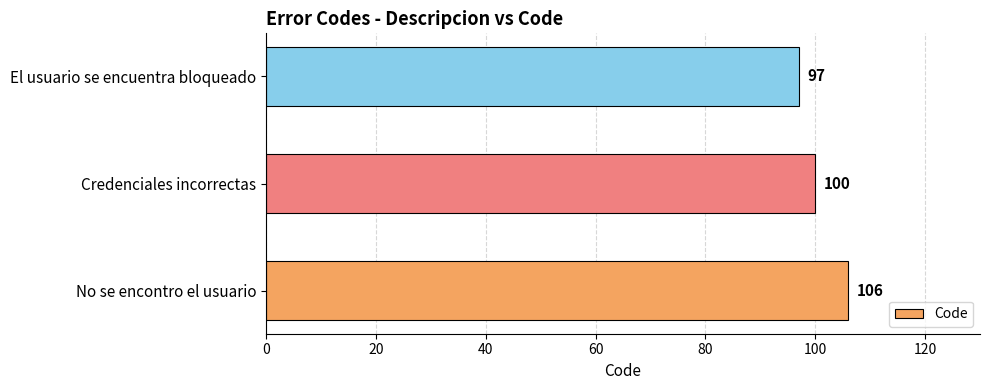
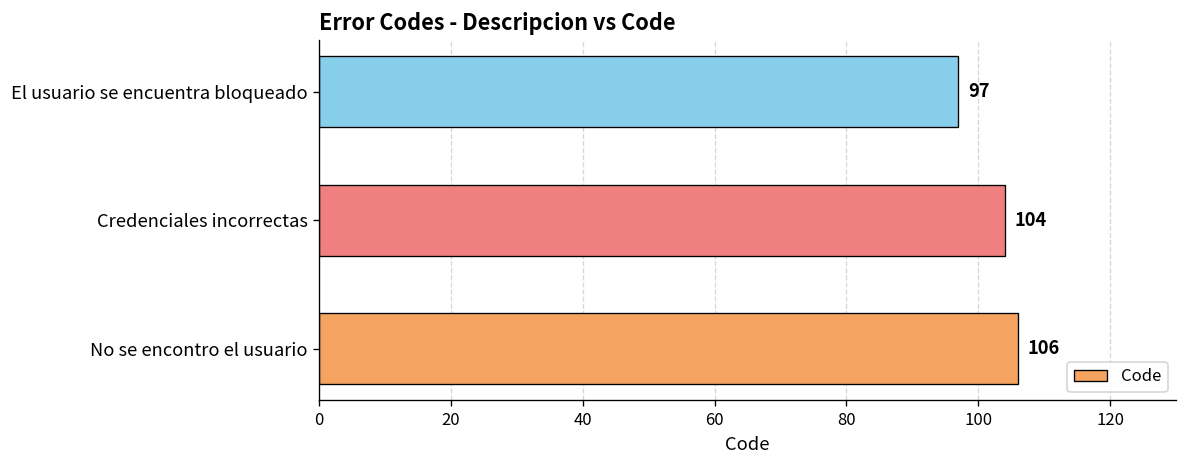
  {
    "El usuario se encuentra bloqueado": 97,
-   "Credenciales incorrectas": 100,
+   "Credenciales incorrectas": 104,
    "No se encontro el usuario": 106
  }
